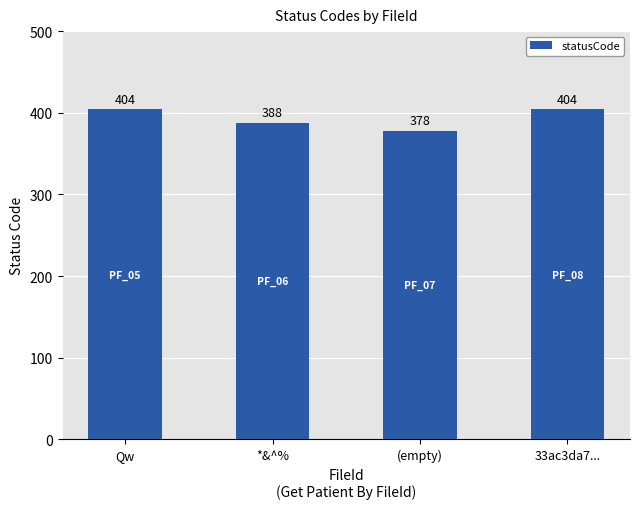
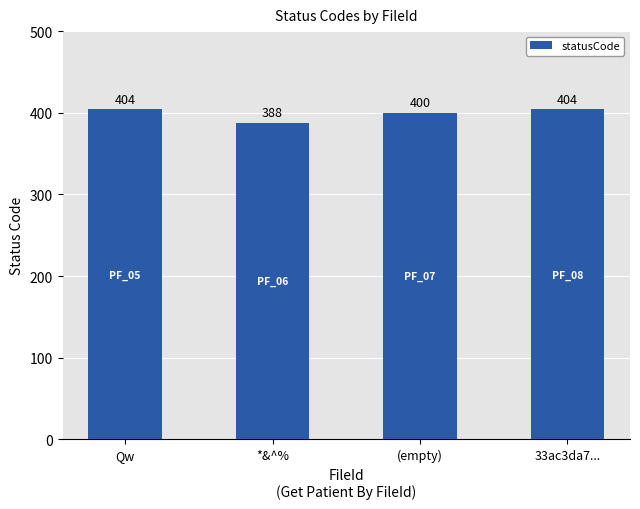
  {
    "Qw": 404,
    "*&^%": 388,
-   "(empty)": 378,
+   "(empty)": 400,
    "33ac3da7...": 404
  }
